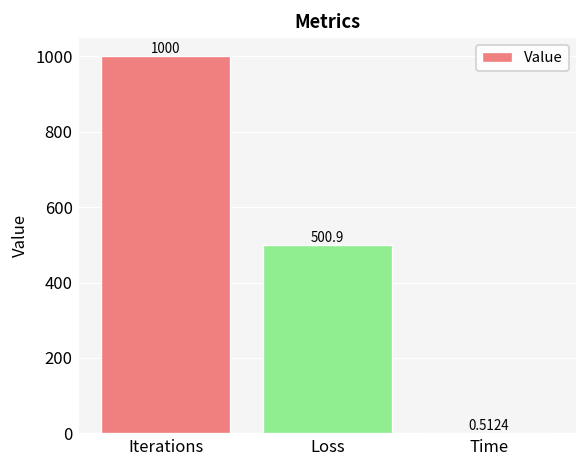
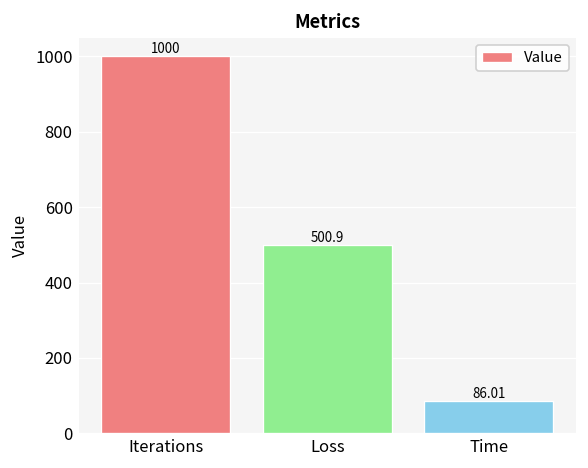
  {
    "Iterations": 1000,
    "Loss": 500.9,
-   "Time": 0.5124
+   "Time": 86.01
  }
